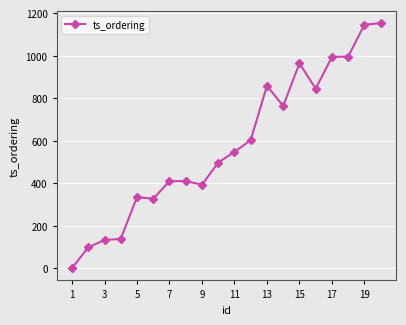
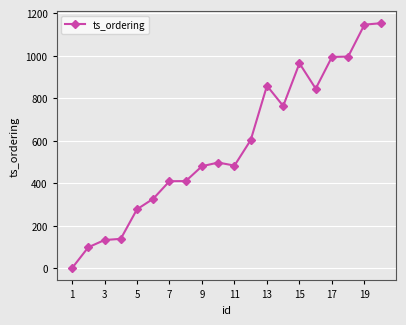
  {
    "1": 0,
    "3": 130,
-   "5": 330,
+   "5": 280,
    "7": 410,
-   "9": 390,
-   "11": 550,
+   "9": 480,
+   "11": 480,
    "13": 860,
    "15": 960,
    "17": 990,
    "19": 1150
  }
